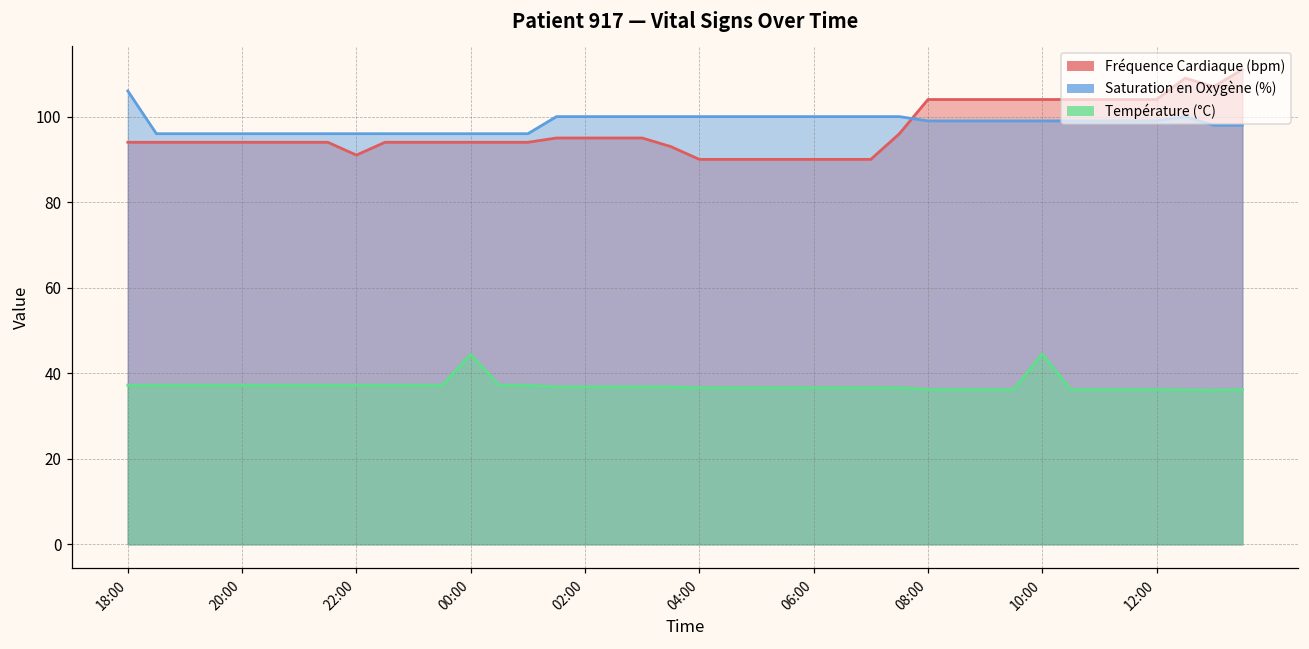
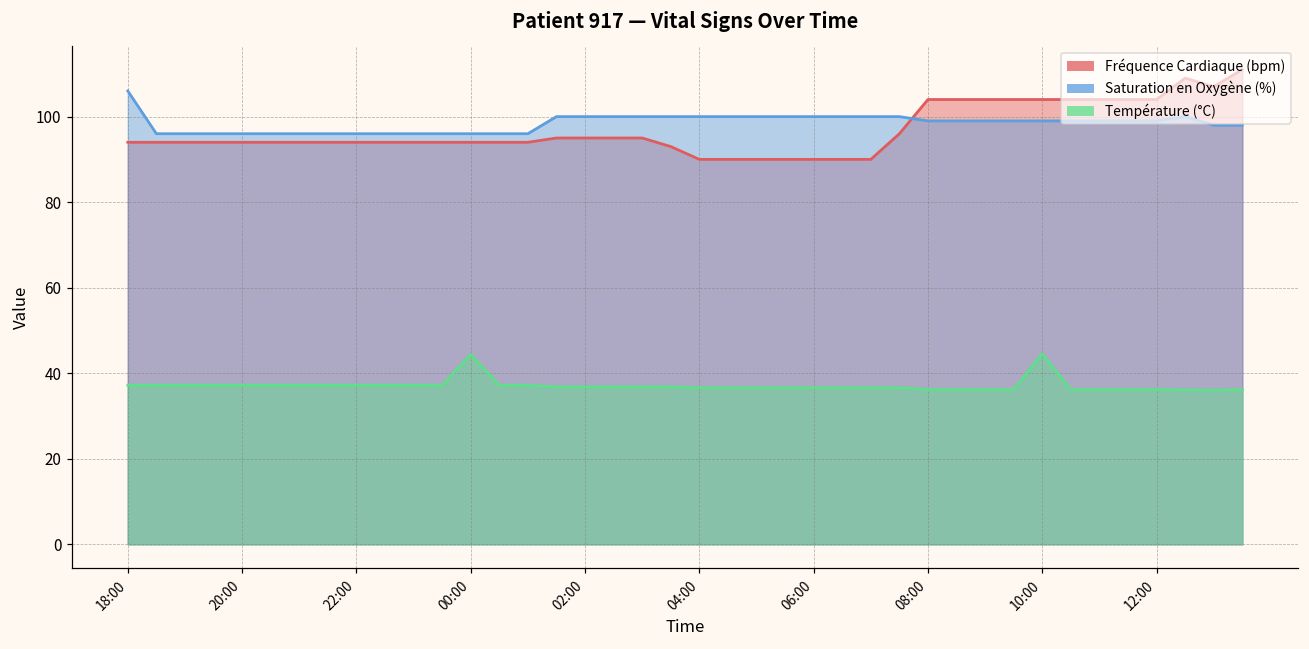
  {
    "Fréquence Cardiaque (bpm)": {
      "18:00": 94,
      "20:00": 94,
-     "22:00": 91,
+     "22:00": 94,
      "00:00": 94,
      "02:00": 95,
      "04:00": 90,
      "06:00": 90,
      "08:00": 104,
      "10:00": 104
    },
    "Saturation en Oxygène (%)": {
      "18:00": 106,
      "20:00": 96,
      "22:00": 96,
      "00:00": 96,
      "02:00": 100,
      "04:00": 100,
      "06:00": 100,
      "08:00": 99,
      "10:00": 99
    },
    "Température (°C)": {
      "18:00": 37,
      "20:00": 37,
      "22:00": 37,
      "00:00": 44,
      "02:00": 37,
      "04:00": 37,
      "06:00": 37,
      "08:00": 36,
      "10:00": 45,
      "12:00": 36
    }
  }
